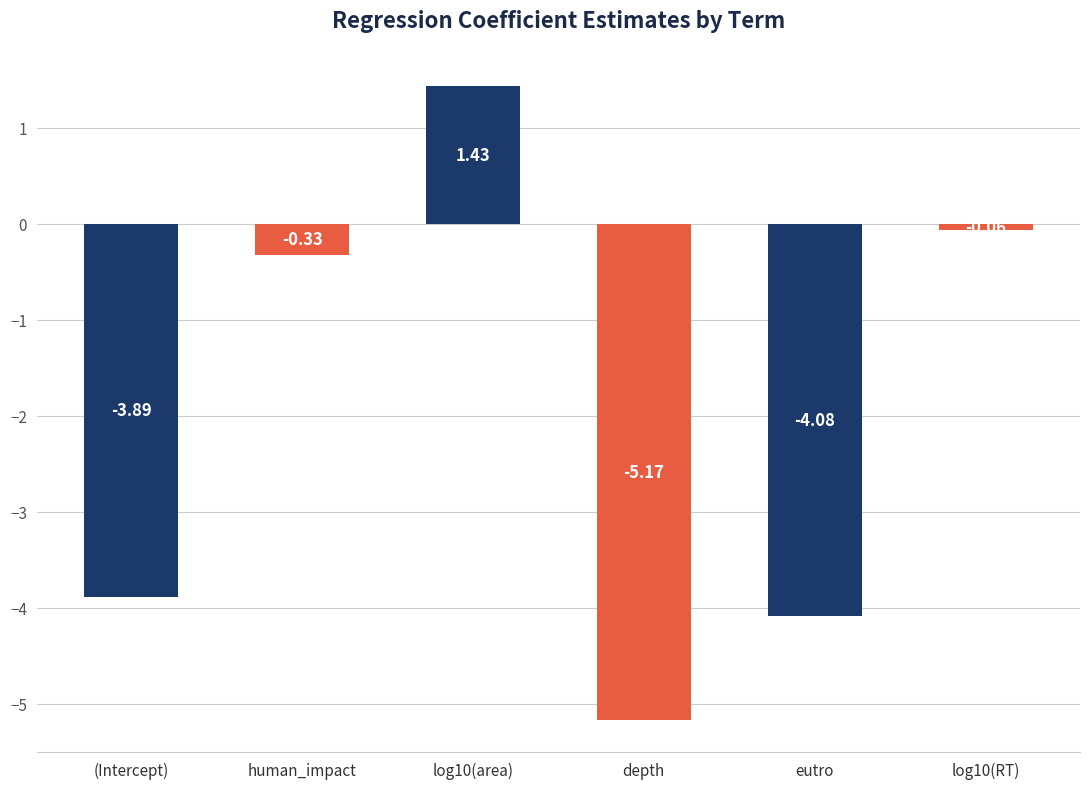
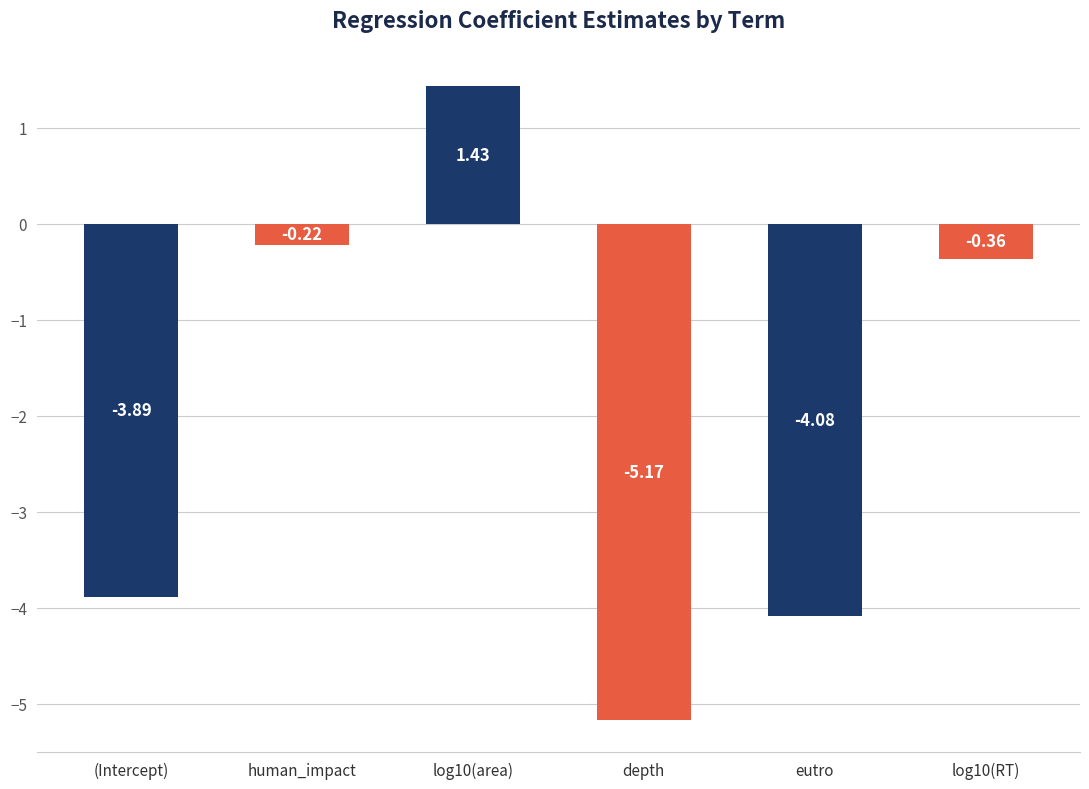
  {
    "(Intercept)": -3.89,
-   "human_impact": -0.33,
+   "human_impact": -0.22,
    "log10(area)": 1.43,
    "depth": -5.17,
    "eutro": -4.08,
-   "log10(RT)": -0.1
+   "log10(RT)": -0.4
  }
